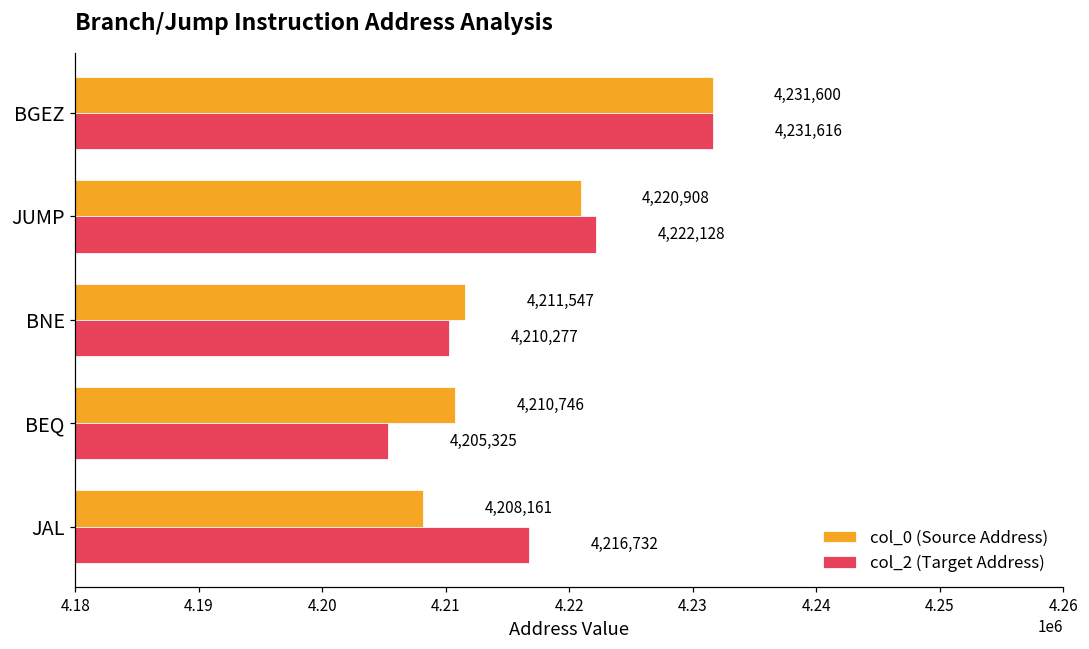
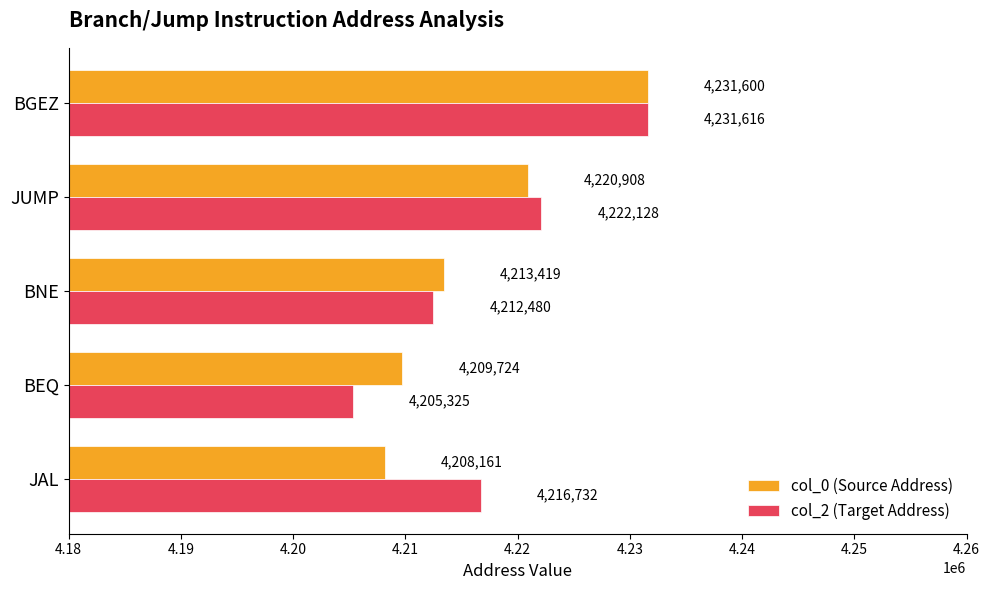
  {
    "col_0 (Source Address)": {
-     "BNE": "4,211,547",
-     "BEQ": "4,210,746"
+     "BNE": "4,213,419",
+     "BEQ": "4,209,724"
    },
    "col_2 (Target Address)": {
-     "BNE": "4,210,277"
+     "BNE": "4,212,480"
    }
  }
